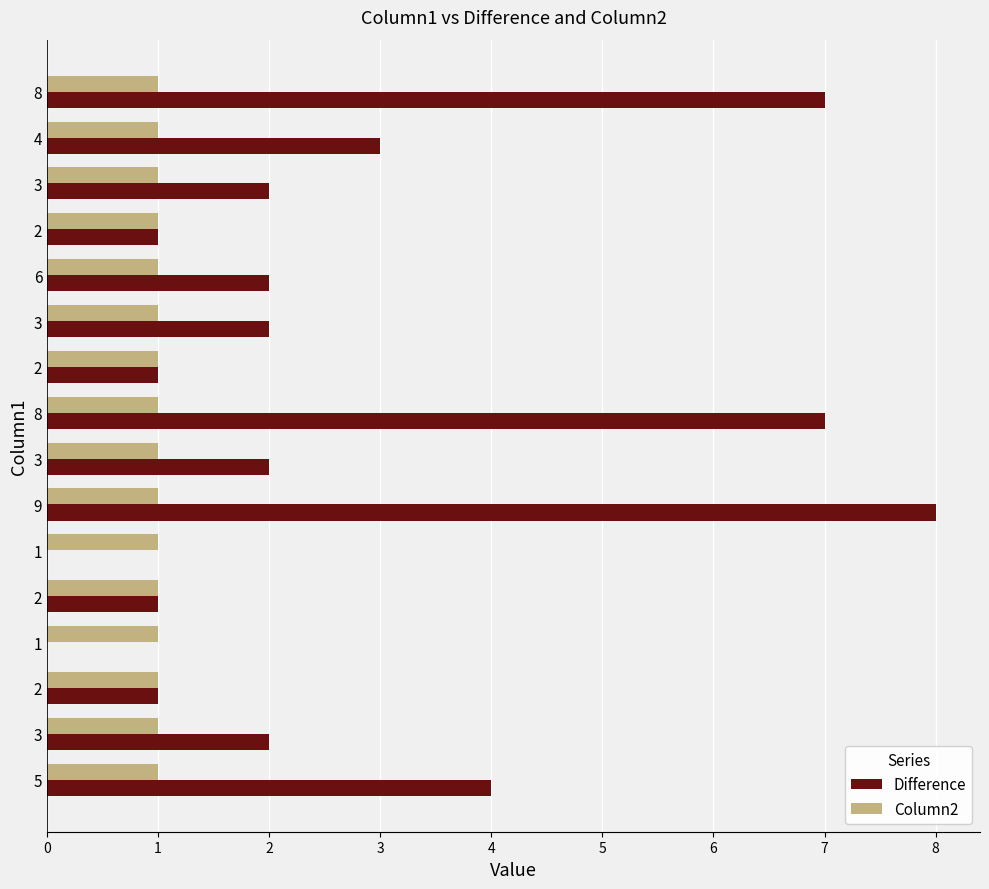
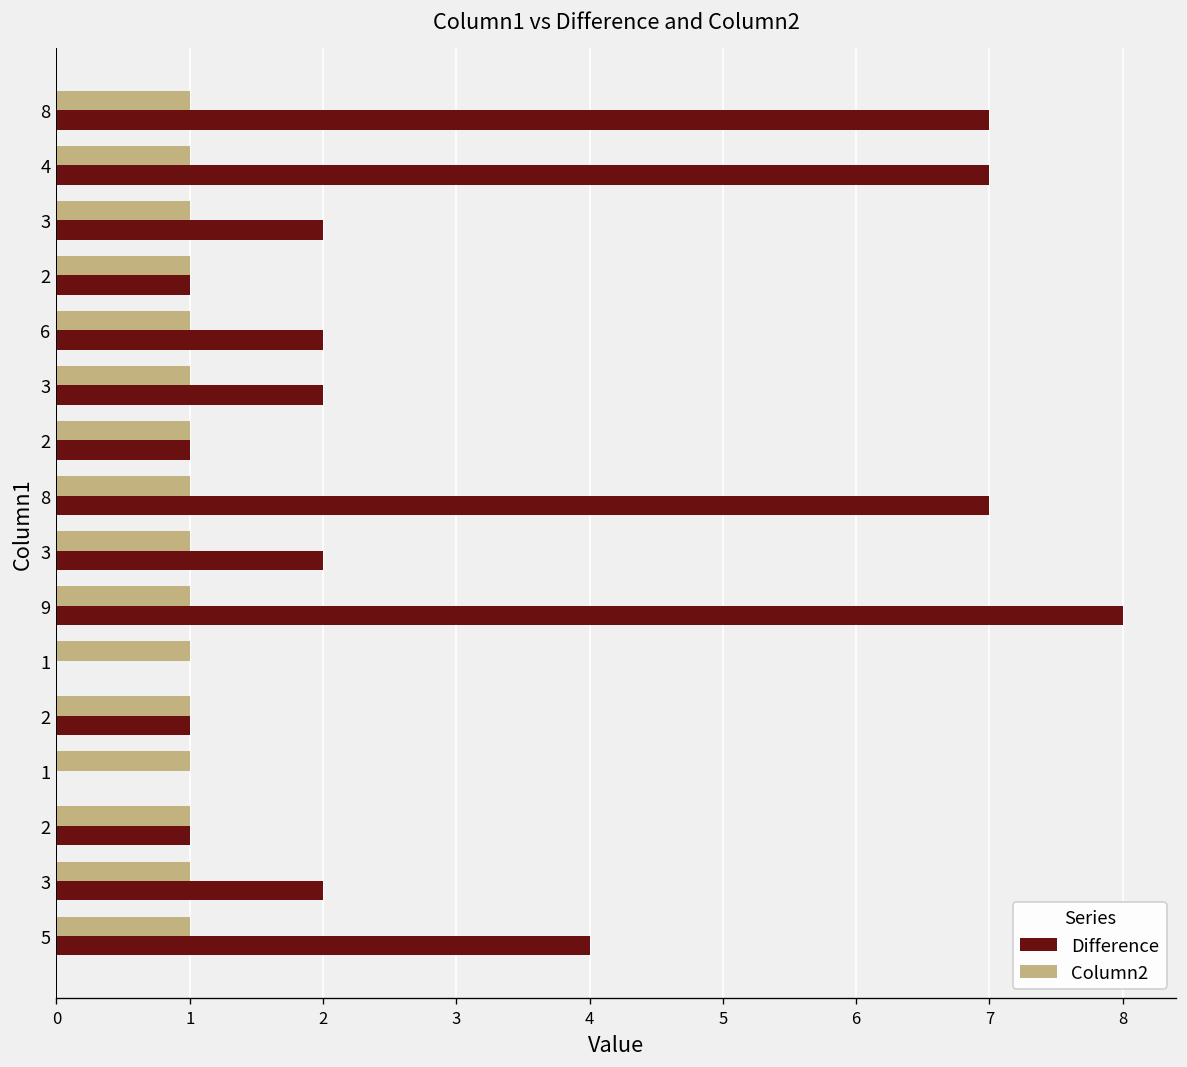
  {
    "Difference": {
-     "4": 3,
+     "4": 7,
      "6": 2,
      "9": 8,
      "5": 4
    },
    "Column2": {
      "4": 1,
      "6": 1,
      "9": 1,
      "5": 1
    }
  }
